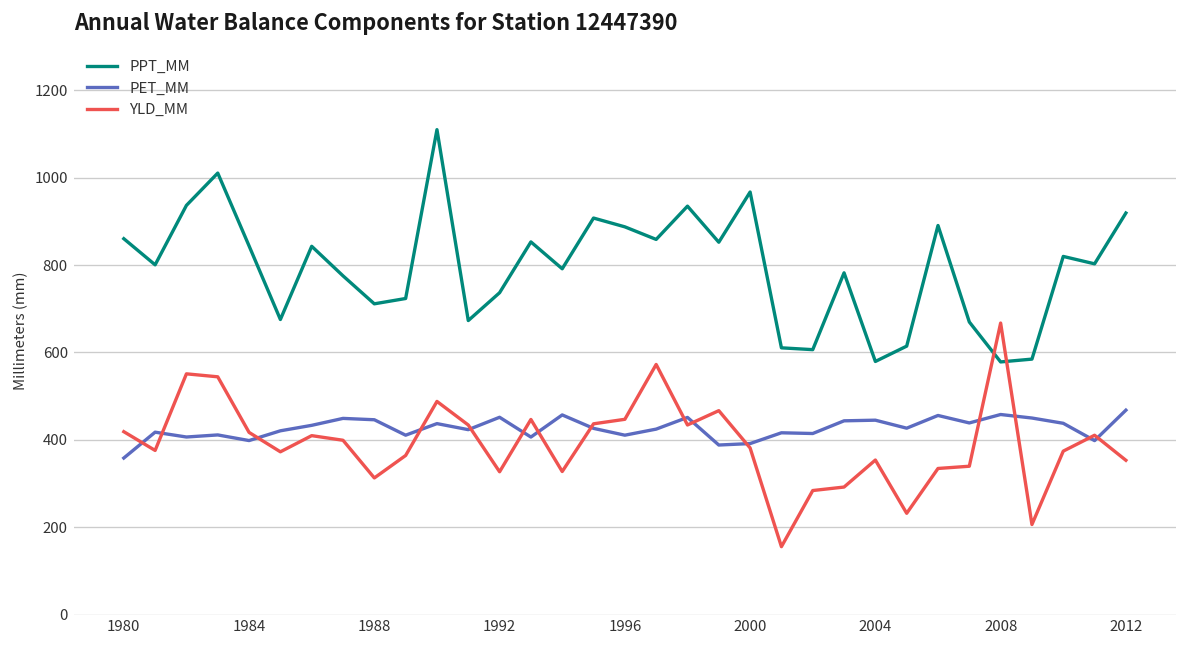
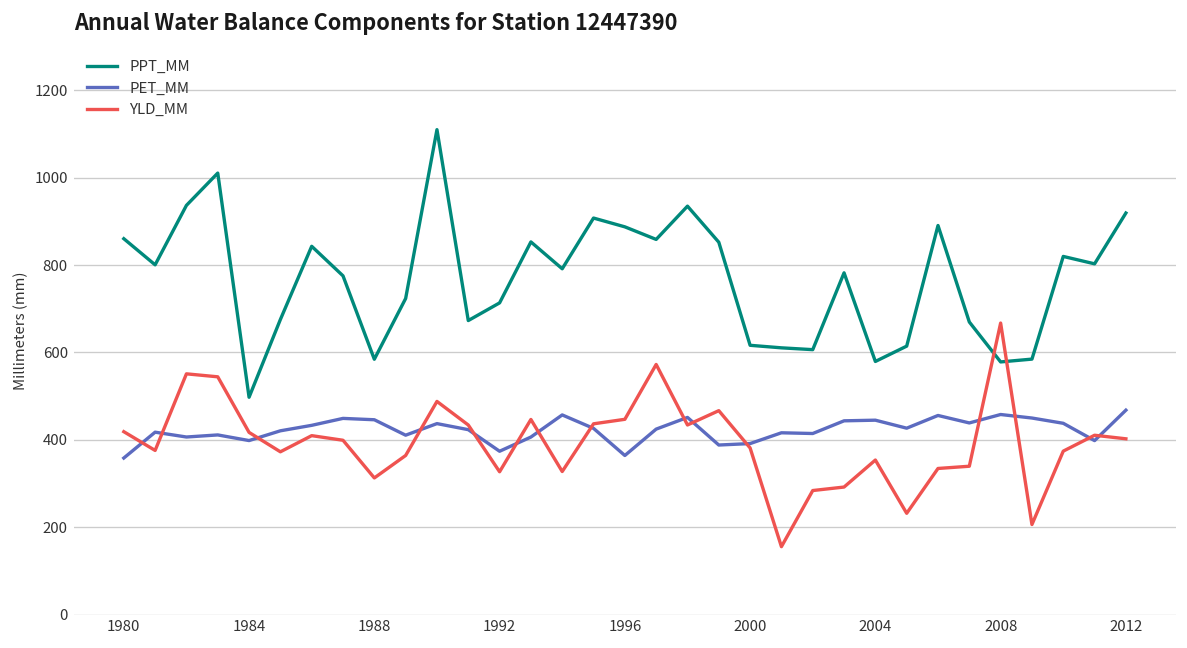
  {
    "PPT_MM": {
      "1980": 860,
-     "1984": 840,
-     "1988": 710,
-     "1992": 740,
+     "1984": 500,
+     "1988": 580,
+     "1992": 710,
      "1996": 890,
-     "2000": 970,
+     "2000": 620,
      "2004": 580,
      "2008": 580,
      "2012": 920
    },
    "PET_MM": {
      "1980": 360,
      "1984": 400,
      "1988": 450,
-     "1992": 450,
-     "1996": 410,
+     "1992": 370,
+     "1996": 360,
      "2000": 390,
      "2004": 440,
      "2008": 460,
      "2012": 470
    },
    "YLD_MM": {
      "1980": 420,
      "1984": 420,
      "1988": 310,
      "1992": 330,
      "1996": 450,
      "2000": 380,
      "2004": 350,
      "2008": 670,
-     "2012": 350
+     "2012": 400
    }
  }
